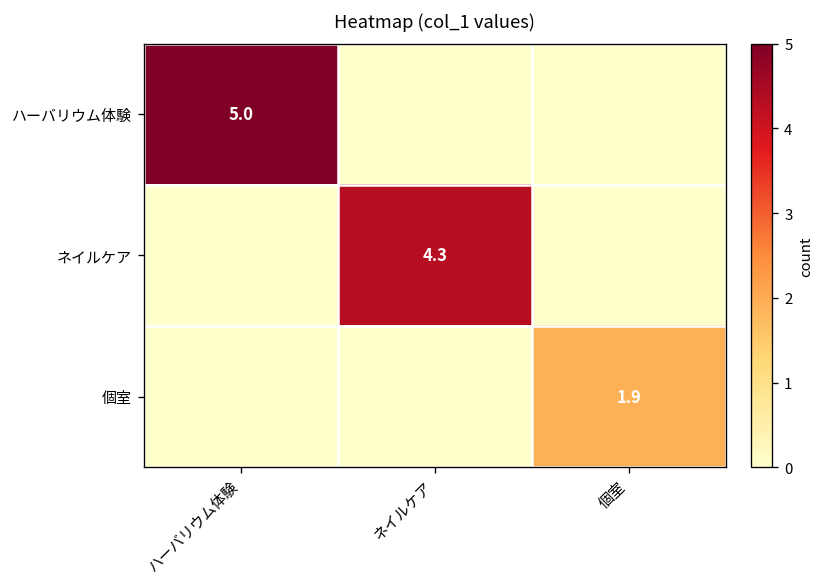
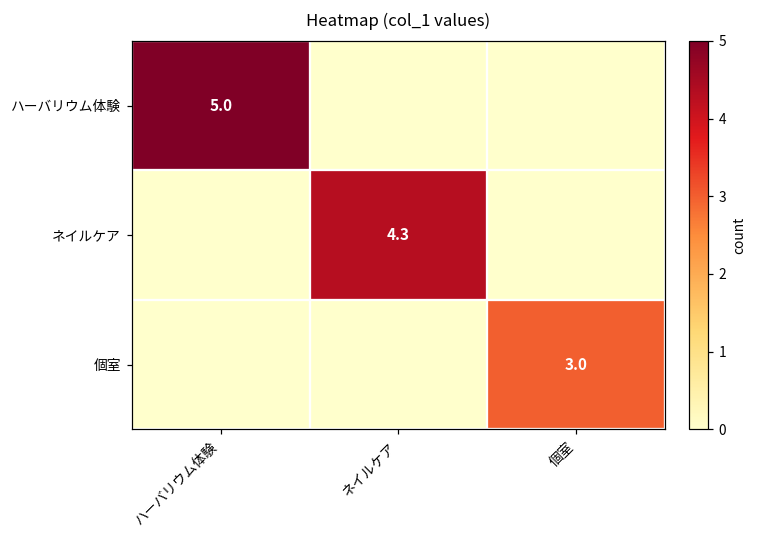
  {
    "ハーバリウム体験": {
      "ハーバリウム体験": 5.0
    },
    "ネイルケア": {
      "ネイルケア": 4.3
    },
    "個室": {
-     "個室": 1.9
+     "個室": 3.0
    }
  }
